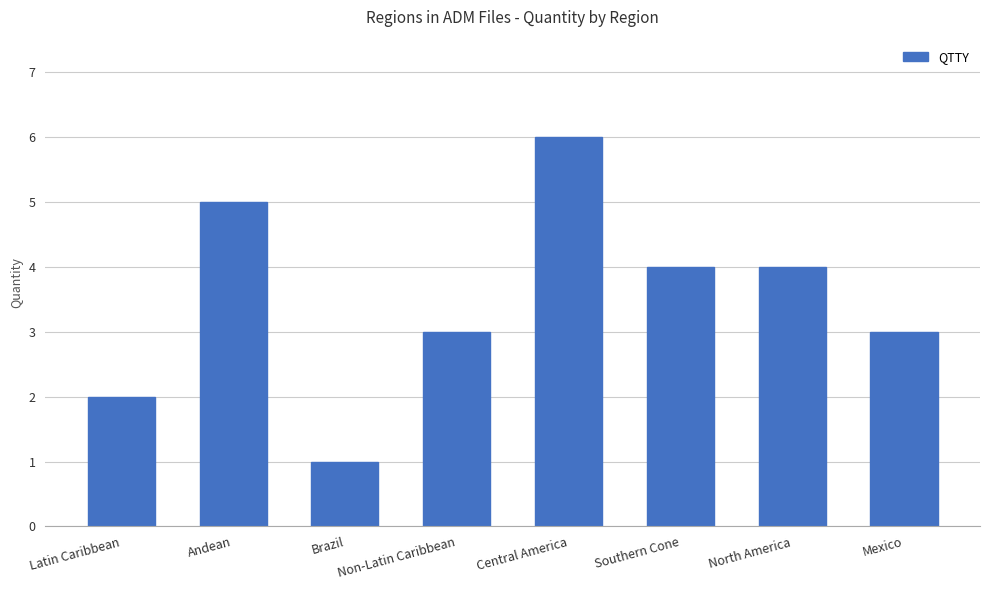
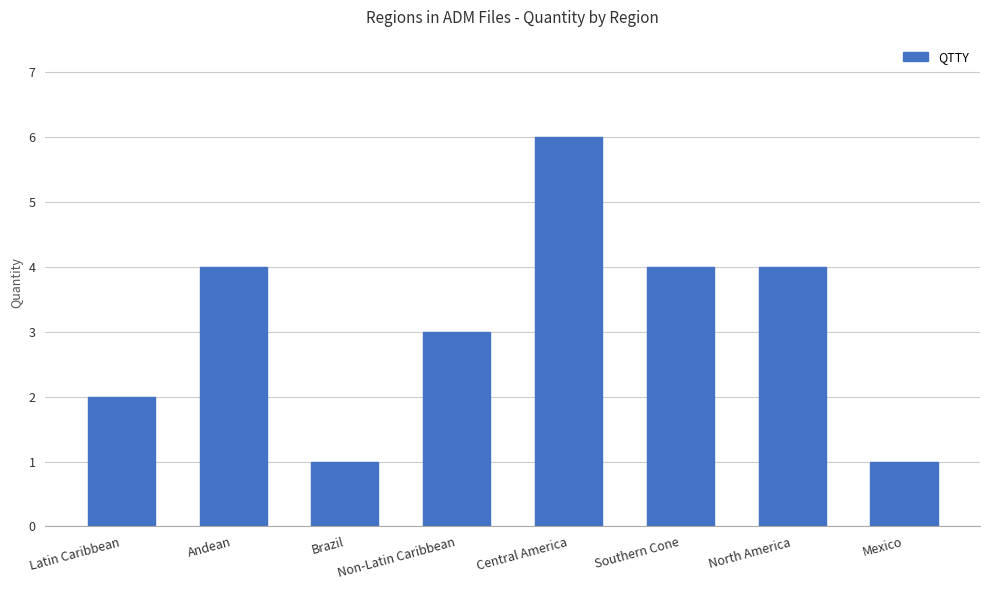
  {
    "Latin Caribbean": 2,
-   "Andean": 5,
+   "Andean": 4,
    "Brazil": 1,
    "Non-Latin Caribbean": 3,
    "Central America": 6,
    "Southern Cone": 4,
    "North America": 4,
-   "Mexico": 3
+   "Mexico": 1
  }
